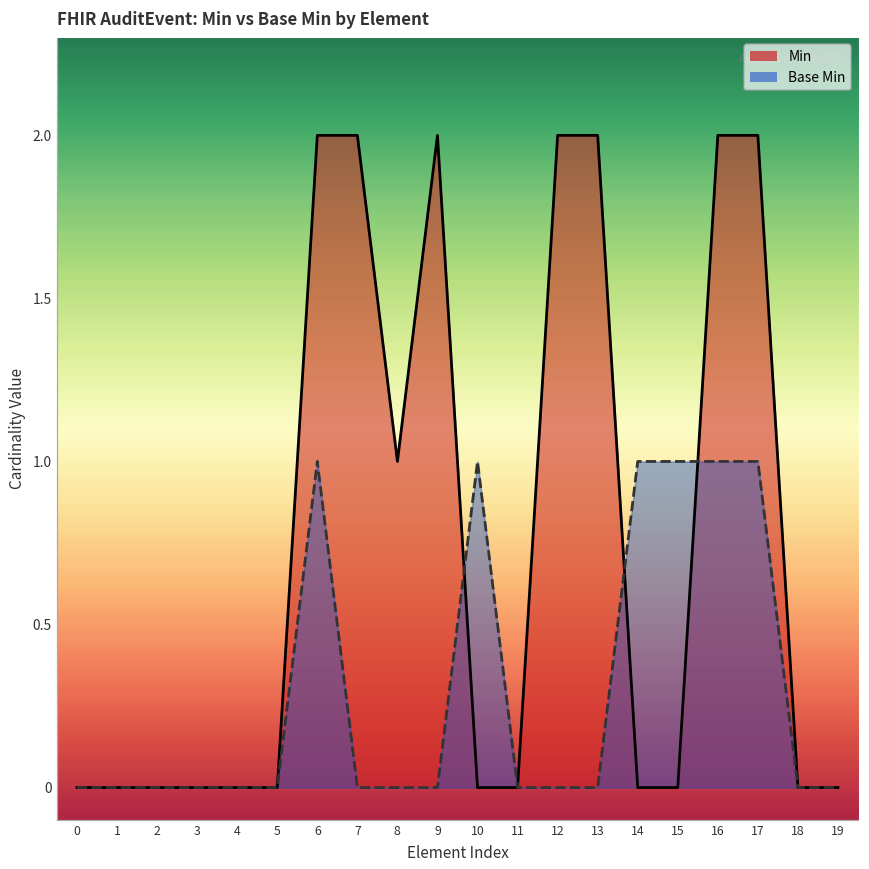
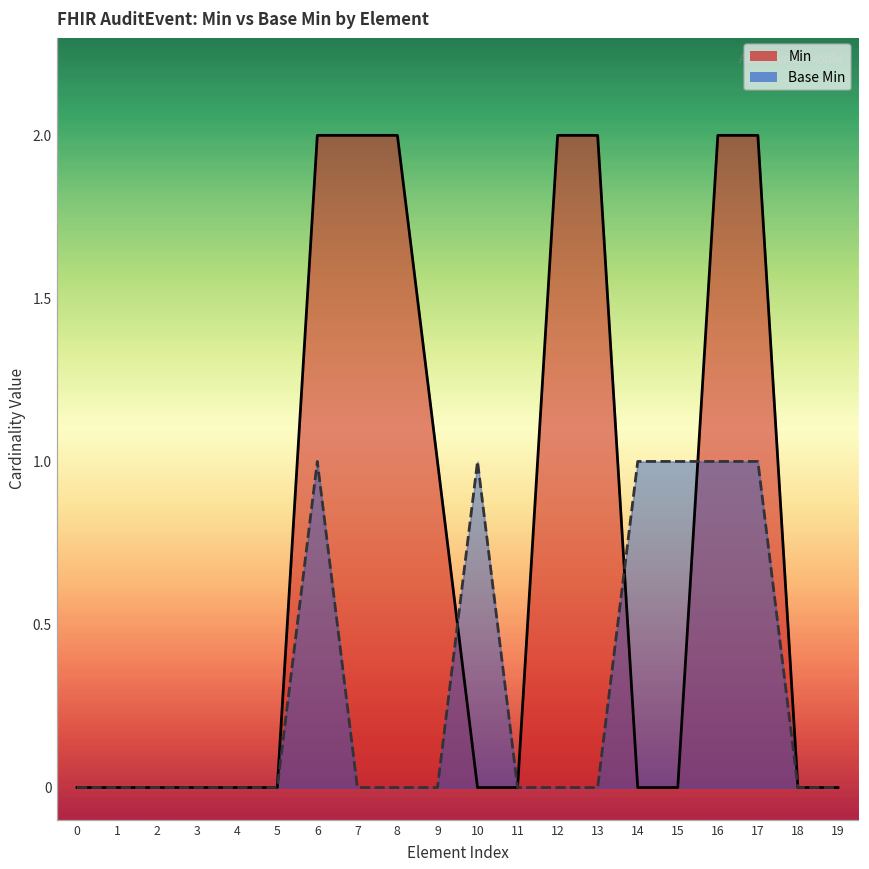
  {
    "Min": {
      "6": 2,
      "7": 2,
-     "8": 1,
-     "9": 2,
+     "8": 2,
+     "9": 1,
      "10": 0,
      "12": 2,
      "13": 2,
      "14": 0,
      "15": 0,
      "16": 2,
      "17": 2
    },
    "Base Min": {
      "6": 1,
      "7": 0,
      "8": 0,
      "9": 0,
      "10": 1,
      "12": 0,
      "13": 0,
      "14": 1,
      "15": 1,
      "16": 1,
      "17": 1
    }
  }
